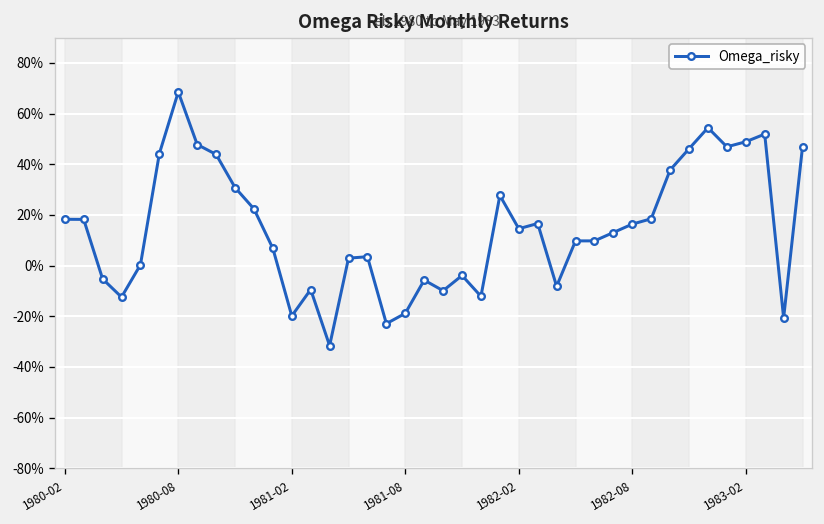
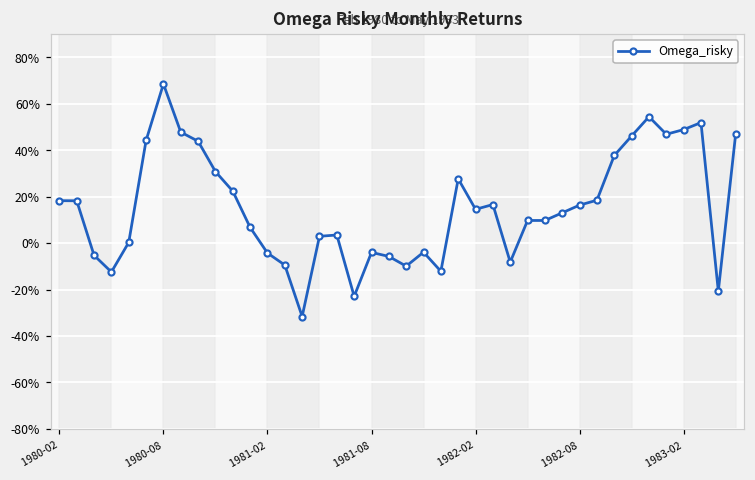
  {
    "1980-02": "18%",
    "1980-08": "69%",
-   "1981-02": "-20%",
-   "1981-08": "-19%",
+   "1981-02": "-4%",
+   "1981-08": "-4%",
    "1982-02": "15%",
    "1982-08": "16%",
    "1983-02": "49%"
  }
